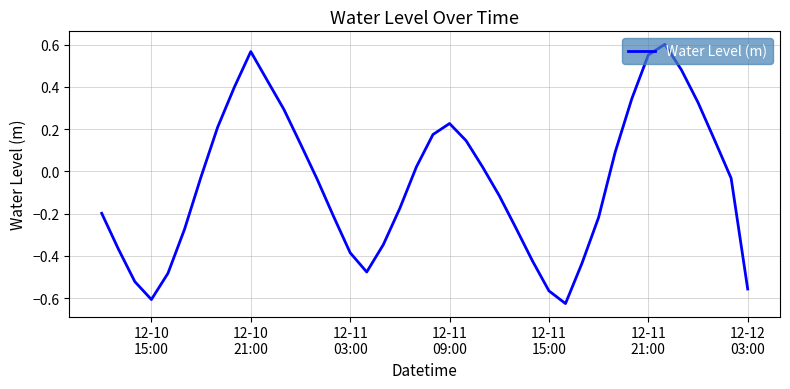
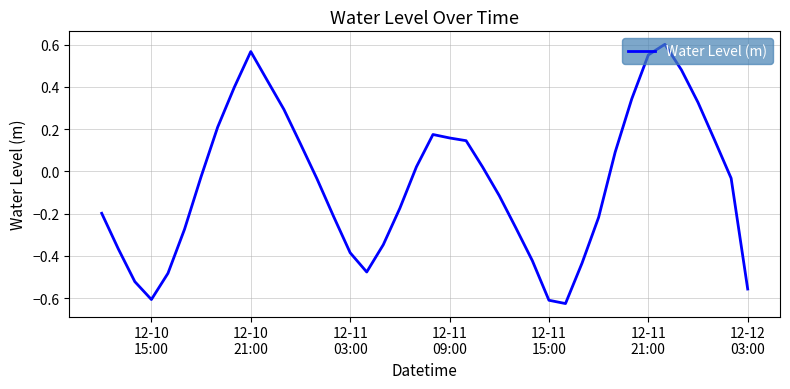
  {
    "12-10 15:00": -0.61,
    "12-10 21:00": 0.57,
    "12-11 03:00": -0.39,
-   "12-11 09:00": 0.23,
-   "12-11 15:00": -0.57,
+   "12-11 09:00": 0.16,
+   "12-11 15:00": -0.61,
    "12-12 03:00": -0.56
  }
